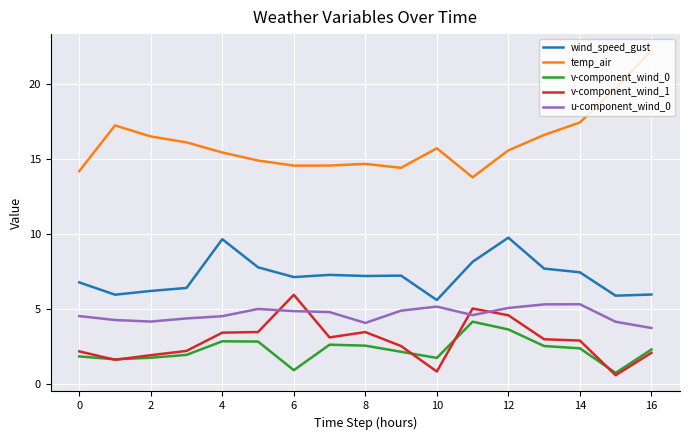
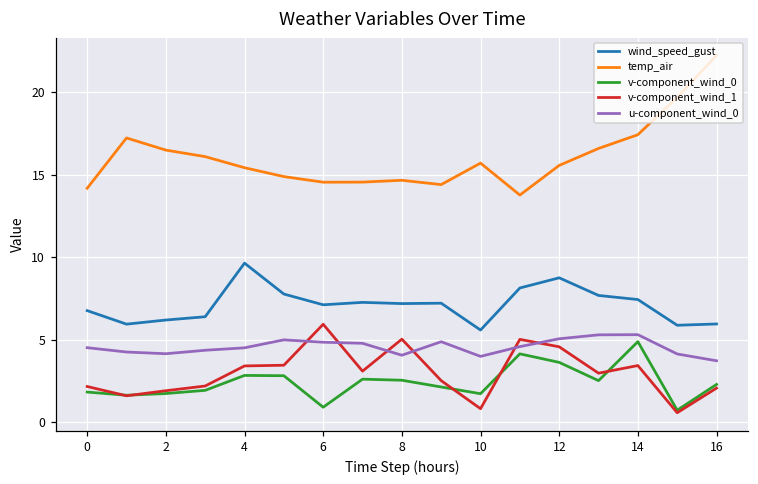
  {
    "wind_speed_gust": {
      "0": 6.8,
      "2": 6.2,
      "4": 9.6,
      "6": 7.1,
      "8": 7.2,
      "10": 5.6,
-     "12": 9.7,
+     "12": 8.8,
      "14": 7.4,
      "16": 6.0
    },
    "temp_air": {
      "0": 14.2,
      "2": 16.5,
      "4": 15.4,
      "6": 14.5,
      "8": 14.7,
      "10": 15.7,
      "12": 15.6,
      "14": 17.4
    },
    "v-component_wind_0": {
      "0": 1.8,
      "2": 1.7,
      "4": 2.8,
      "6": 0.9,
      "8": 2.5,
      "10": 1.7,
      "12": 3.6,
-     "14": 2.4,
+     "14": 4.9,
      "16": 2.3
    },
    "v-component_wind_1": {
      "0": 2.2,
      "2": 1.9,
      "4": 3.4,
      "6": 5.9,
-     "8": 3.5,
+     "8": 5.0,
      "10": 0.8,
      "12": 4.6,
-     "14": 2.9,
+     "14": 3.4,
      "16": 2.1
    },
    "u-component_wind_0": {
      "0": 4.5,
      "2": 4.2,
      "4": 4.5,
      "6": 4.9,
      "8": 4.1,
-     "10": 5.2,
+     "10": 4.0,
      "12": 5.1,
      "14": 5.3,
      "16": 3.7
    }
  }
